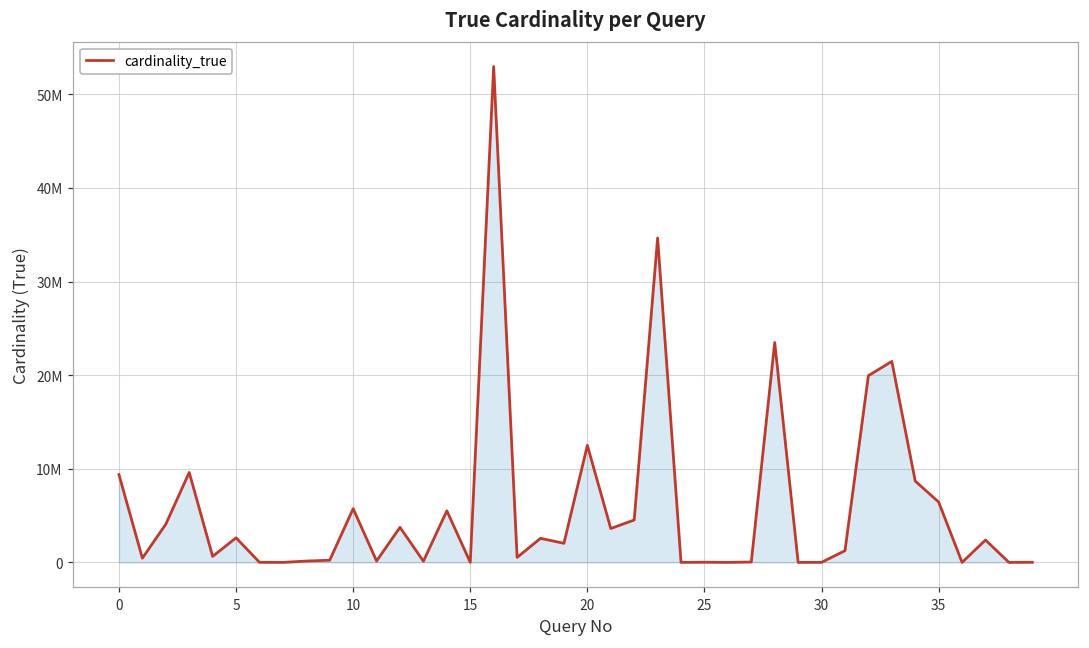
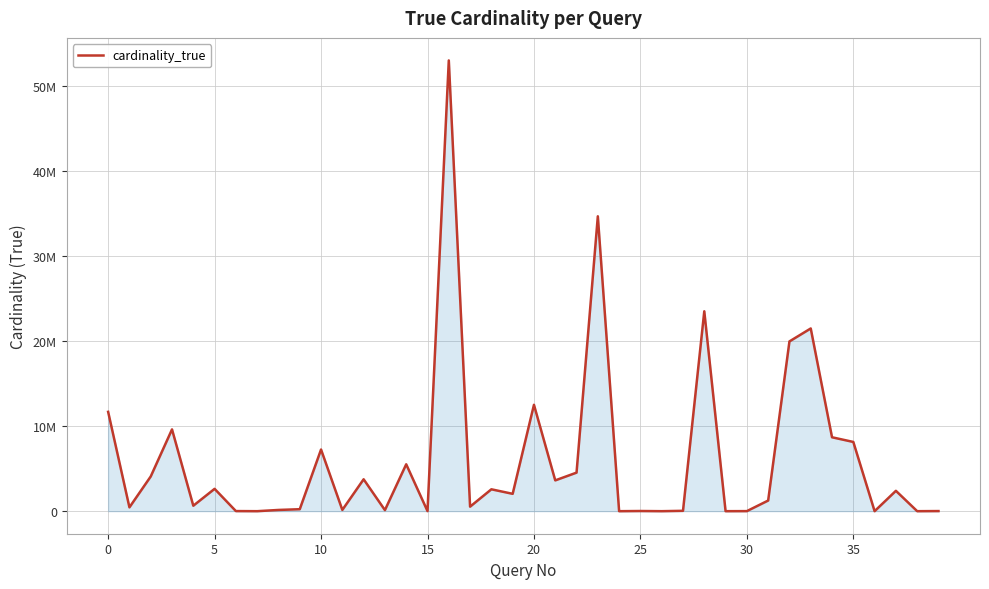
  {
-   "0": 9000000,
+   "0": 12000000,
    "5": 3000000,
-   "10": 6000000,
+   "10": 7000000,
    "15": 0,
    "20": 12000000,
    "25": 0,
    "30": 0,
-   "35": 6000000
+   "35": 8000000
  }
